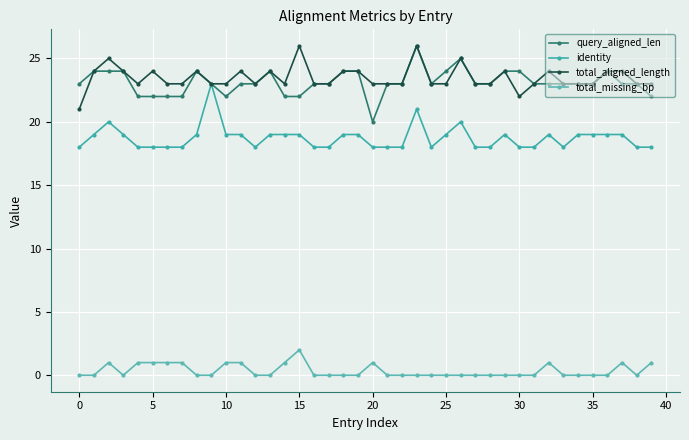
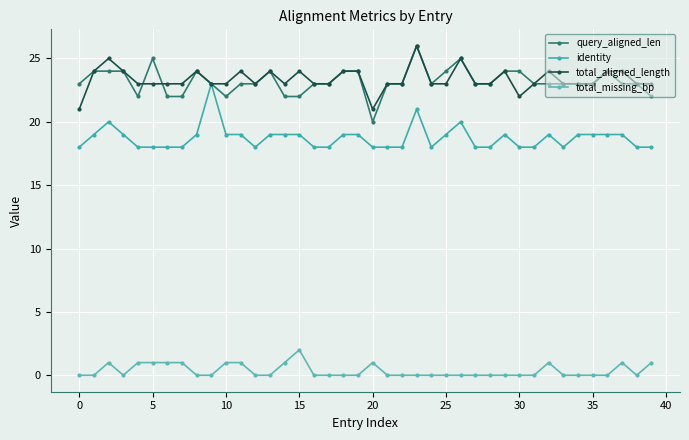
  {
    "query_aligned_len": {
      "0": 23,
-     "5": 22,
+     "5": 25,
      "10": 22,
      "15": 22,
      "20": 20,
      "25": 24,
      "30": 24
    },
    "total_aligned_length": {
      "0": 21,
-     "5": 24,
+     "5": 23,
      "10": 23,
-     "15": 26,
-     "20": 23,
+     "15": 24,
+     "20": 21,
      "25": 23,
      "30": 22
    }
  }
